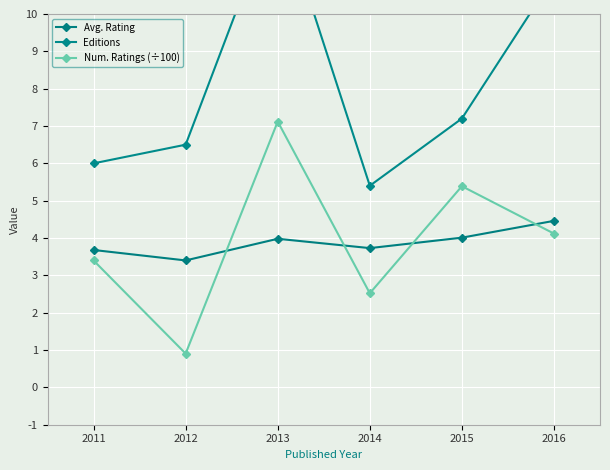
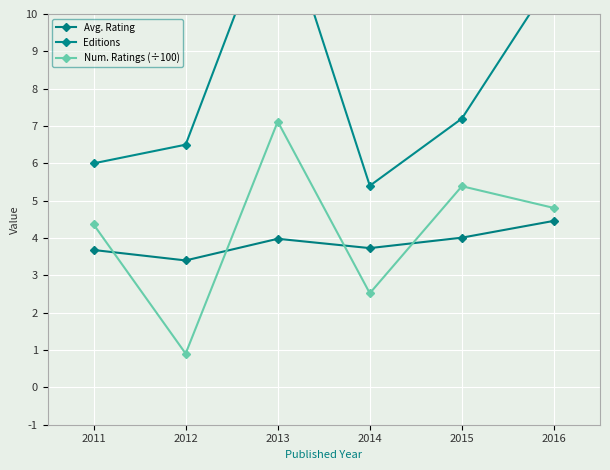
  {
    "Num. Ratings (÷100)": {
-     "2011": 3.4,
+     "2011": 4.4,
      "2012": 0.9,
      "2013": 7.1,
      "2014": 2.5,
      "2015": 5.4,
-     "2016": 4.1
+     "2016": 4.8
    }
  }
